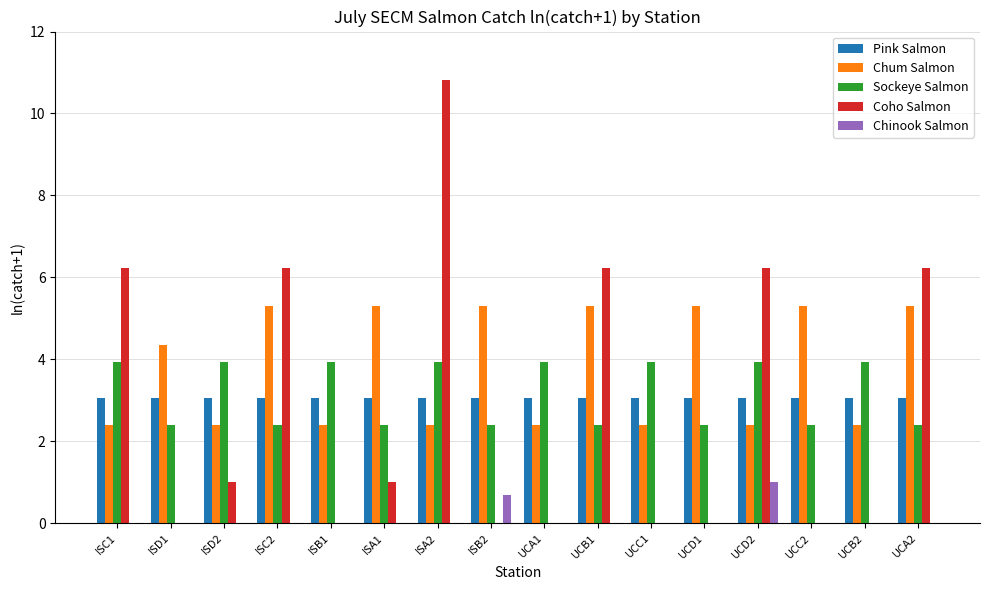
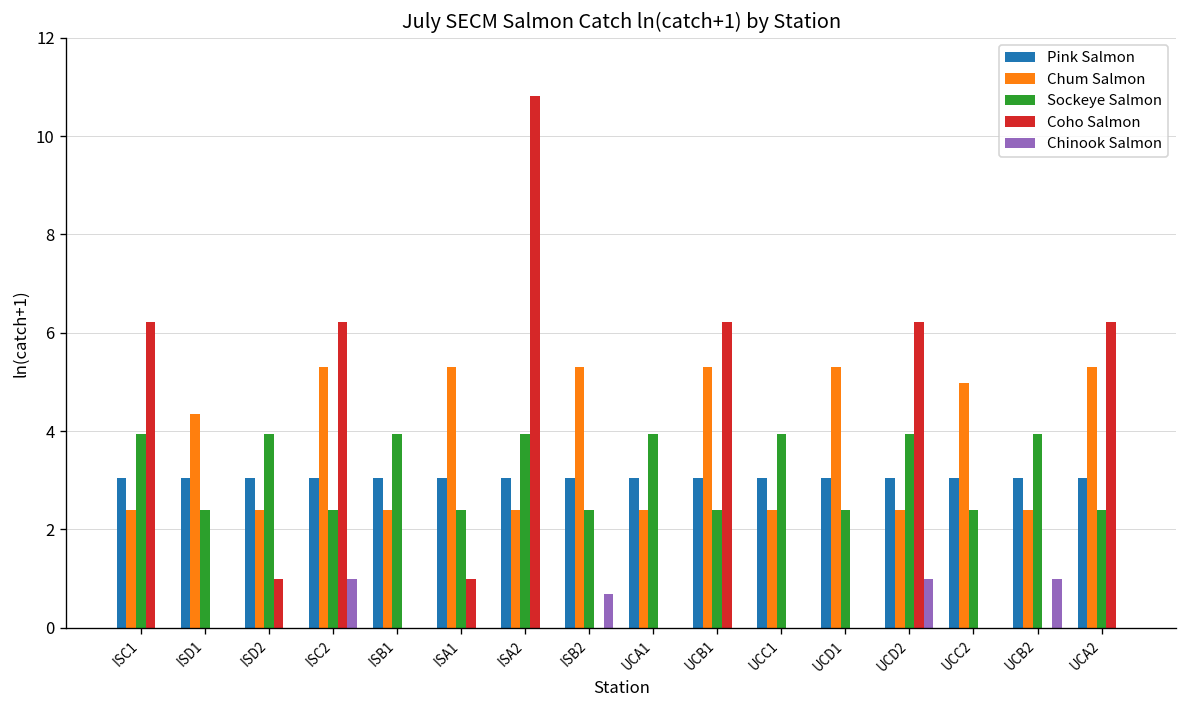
  {
    "Pink Salmon": {
      "ISC1": 3.0,
      "ISD1": 3.0,
      "ISD2": 3.0,
      "ISC2": 3.0,
      "ISB1": 3.0,
      "ISA1": 3.0,
      "ISA2": 3.0,
      "ISB2": 3.0,
      "UCA1": 3.0,
      "UCB1": 3.0,
      "UCC1": 3.0,
      "UCD1": 3.0,
      "UCD2": 3.0,
      "UCC2": 3.0,
      "UCB2": 3.0,
      "UCA2": 3.0
    },
    "Chum Salmon": {
      "ISC1": 2.4,
      "ISD1": 4.3,
      "ISD2": 2.4,
      "ISC2": 5.3,
      "ISB1": 2.4,
      "ISA1": 5.3,
      "ISA2": 2.4,
      "ISB2": 5.3,
      "UCA1": 2.4,
      "UCB1": 5.3,
      "UCC1": 2.4,
      "UCD1": 5.3,
      "UCD2": 2.4,
-     "UCC2": 5.3,
+     "UCC2": 5.0,
      "UCB2": 2.4,
      "UCA2": 5.3
    },
    "Sockeye Salmon": {
      "ISC1": 3.9,
      "ISD1": 2.4,
      "ISD2": 3.9,
      "ISC2": 2.4,
      "ISB1": 3.9,
      "ISA1": 2.4,
      "ISA2": 3.9,
      "ISB2": 2.4,
      "UCA1": 3.9,
      "UCB1": 2.4,
      "UCC1": 3.9,
      "UCD1": 2.4,
      "UCD2": 3.9,
      "UCC2": 2.4,
      "UCB2": 3.9,
      "UCA2": 2.4
    },
    "Coho Salmon": {
      "ISC1": 6.2,
      "ISD1": 0.0,
      "ISD2": 1.0,
      "ISC2": 6.2,
      "ISB1": 0.0,
      "ISA1": 1.0,
      "ISA2": 10.8,
      "ISB2": 0.0,
      "UCA1": 0.0,
      "UCB1": 6.2,
      "UCC1": 0.0,
      "UCD1": 0.0,
      "UCD2": 6.2,
      "UCC2": 0.0,
      "UCB2": 0.0,
      "UCA2": 6.2
    },
    "Chinook Salmon": {
      "ISC1": 0,
      "ISD1": 0,
      "ISD2": 0,
-     "ISC2": 0,
+     "ISC2": 1,
      "ISB1": 0,
      "ISA1": 0,
      "ISA2": 0,
      "ISB2": 0.7,
      "UCA1": 0,
      "UCB1": 0,
      "UCC1": 0,
      "UCD1": 0,
      "UCD2": 1,
      "UCC2": 0,
-     "UCB2": 0,
+     "UCB2": 1,
      "UCA2": 0
    }
  }
